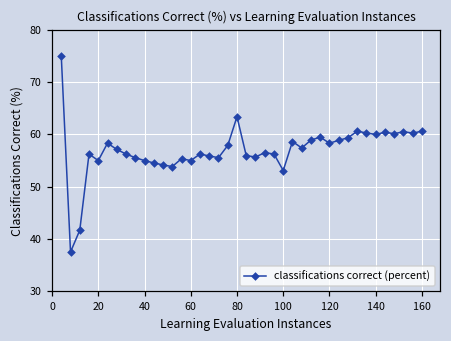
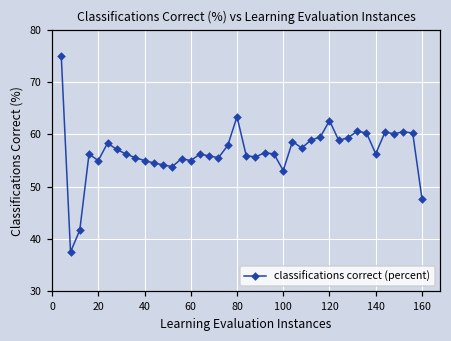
  {
    "20": 55,
    "40": 55,
    "60": 55,
    "80": 63,
    "100": 53,
-   "120": 58,
-   "140": 60,
-   "160": 61
+   "120": 63,
+   "140": 56,
+   "160": 48
  }
